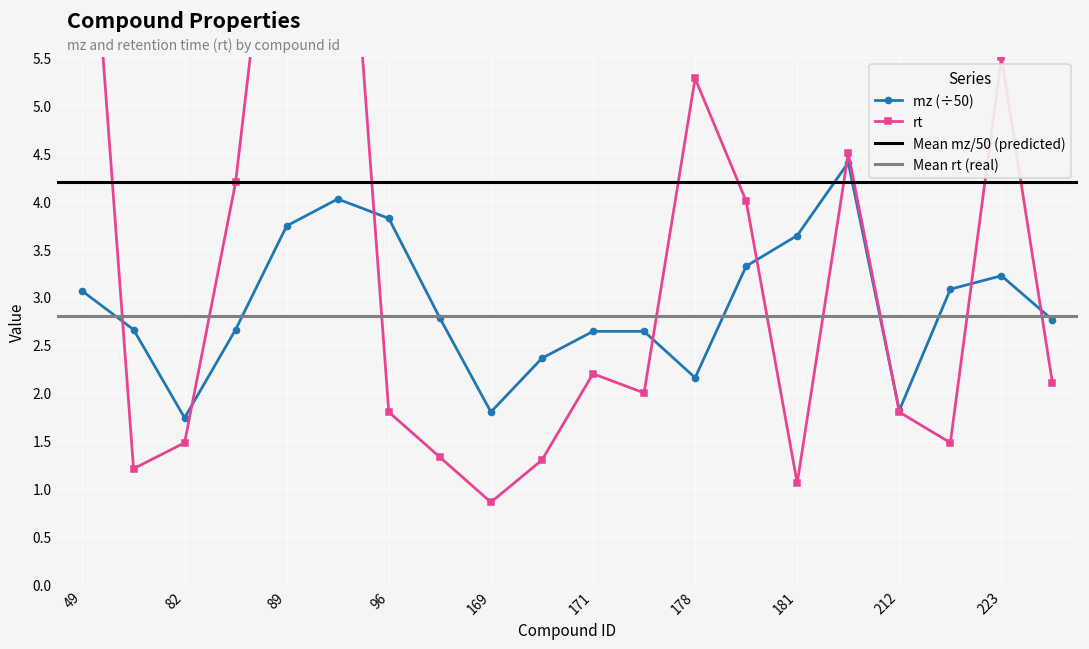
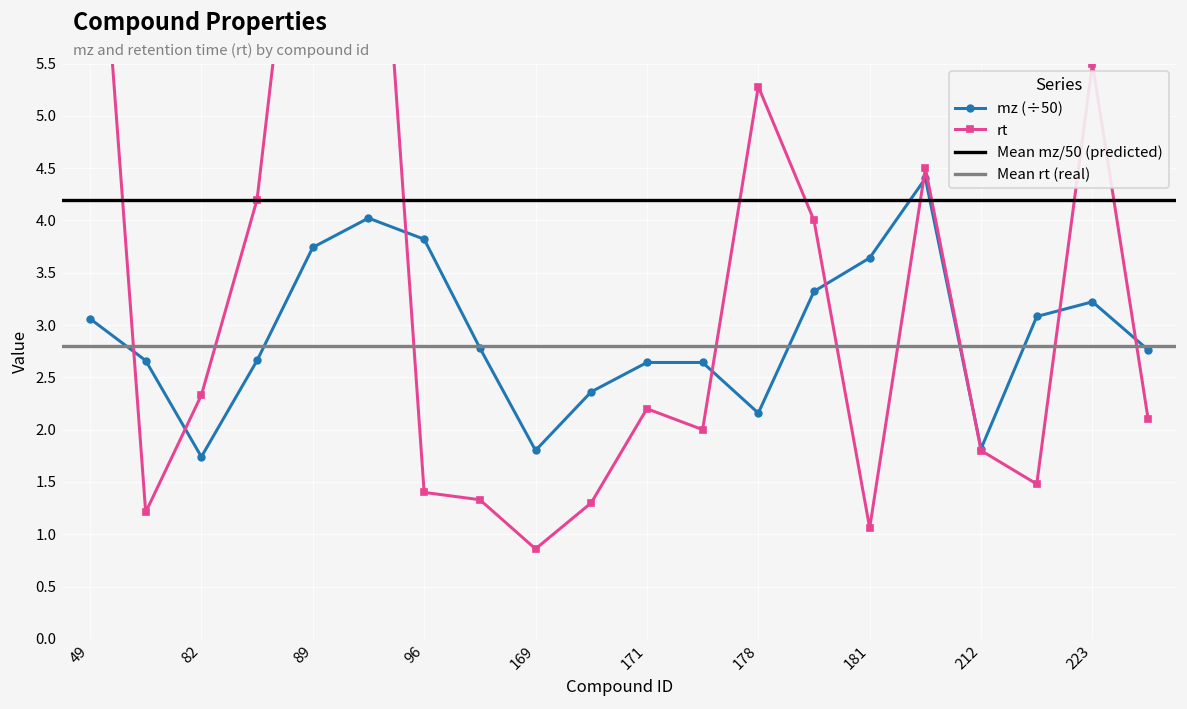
  {
    "mz (÷50)": {
      "49": 3.1,
      "82": 1.7,
      "89": 3.7,
      "96": 3.8,
      "169": 1.8,
      "171": 2.6,
      "178": 2.2,
      "181": 3.6,
      "223": 3.2
    },
    "rt": {
-     "82": 1.5,
-     "96": 1.8,
+     "82": 2.3,
+     "96": 1.4,
      "169": 0.9,
      "171": 2.2,
      "178": 5.3,
      "181": 1.1,
      "223": 5.5
    }
  }
